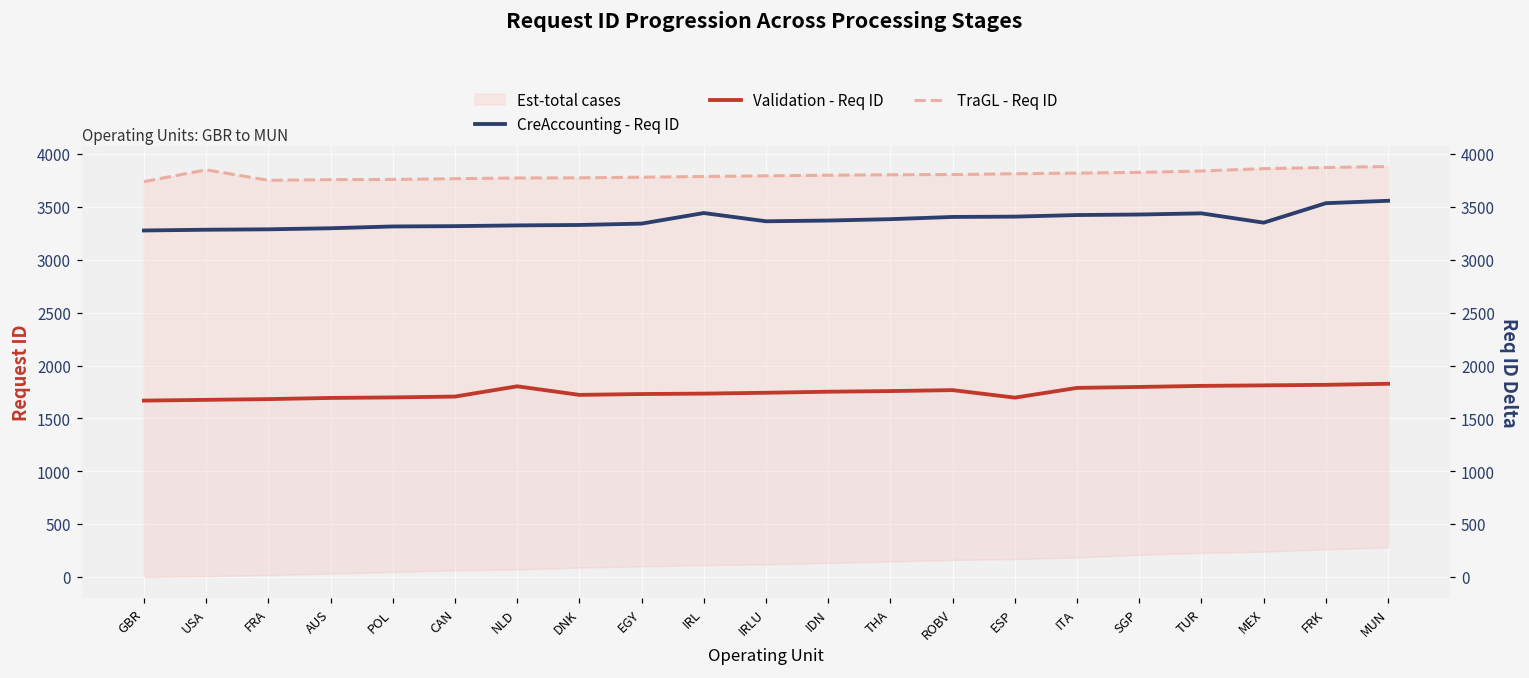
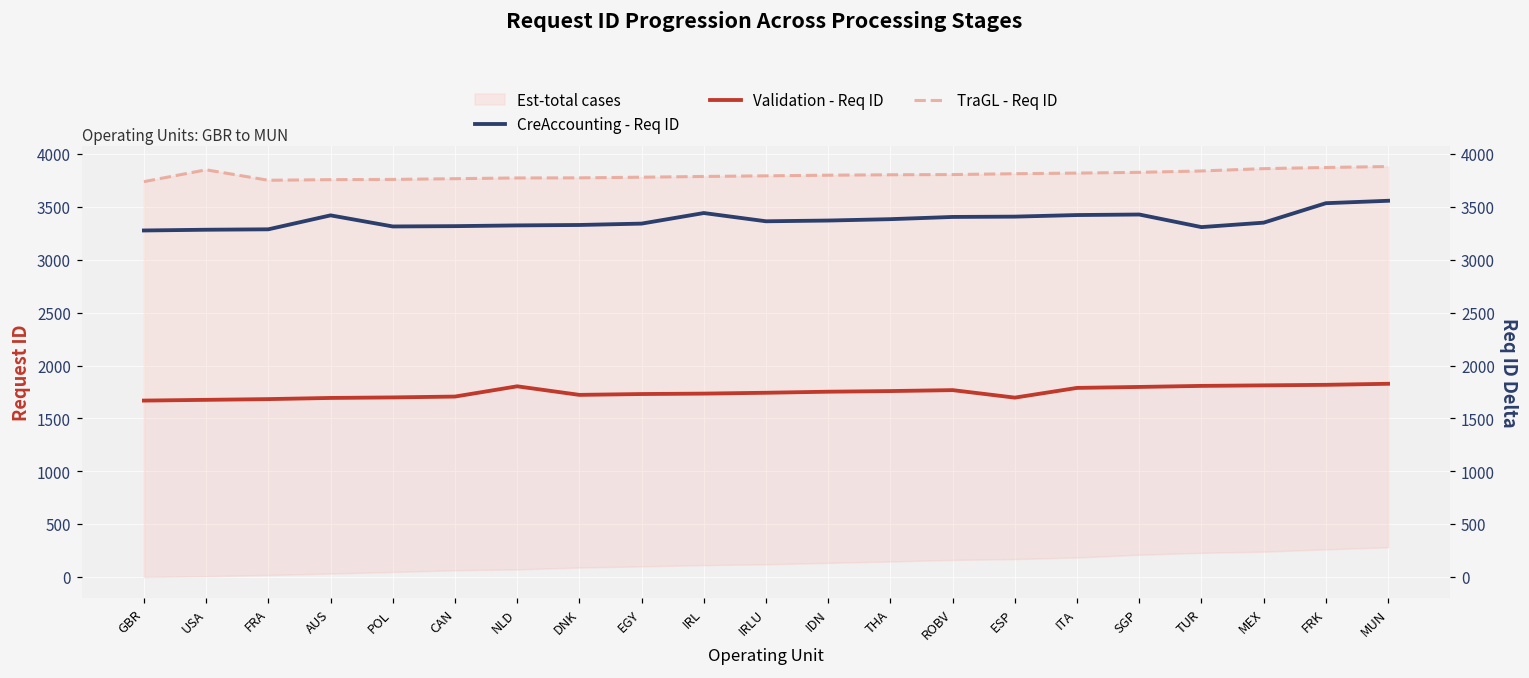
  {
    "CreAccounting - Req ID": {
      "GBR": 3300,
      "USA": 3300,
      "FRA": 3300,
-     "AUS": 3300,
+     "AUS": 3400,
      "POL": 3300,
      "CAN": 3300,
      "NLD": 3300,
      "DNK": 3300,
      "EGY": 3300,
      "IRL": 3400,
      "IRLU": 3400,
      "IDN": 3400,
      "THA": 3400,
      "ROBV": 3400,
      "ESP": 3400,
      "ITA": 3400,
      "SGP": 3400,
-     "TUR": 3400,
+     "TUR": 3300,
      "MEX": 3400,
      "FRK": 3500,
      "MUN": 3600
    },
    "Validation - Req ID": {
      "GBR": 1700,
      "USA": 1700,
      "FRA": 1700,
      "AUS": 1700,
      "POL": 1700,
      "CAN": 1700,
      "NLD": 1800,
      "DNK": 1700,
      "EGY": 1700,
      "IRL": 1700,
      "IRLU": 1700,
      "IDN": 1800,
      "THA": 1800,
      "ROBV": 1800,
      "ESP": 1700,
      "ITA": 1800,
      "SGP": 1800,
      "TUR": 1800,
      "MEX": 1800,
      "FRK": 1800,
      "MUN": 1800
    },
    "Est-total cases": {
      "GBR": 3700,
      "USA": 3900,
      "FRA": 3800,
      "AUS": 3800,
      "POL": 3800,
      "CAN": 3800,
      "NLD": 3800,
      "DNK": 3800,
      "EGY": 3800,
      "IRL": 3800,
      "IRLU": 3800,
      "IDN": 3800,
      "THA": 3800,
      "ROBV": 3800,
      "ESP": 3800,
      "ITA": 3800,
      "SGP": 3800,
      "TUR": 3800,
      "MEX": 3900,
      "FRK": 3900,
      "MUN": 3900
    }
  }
